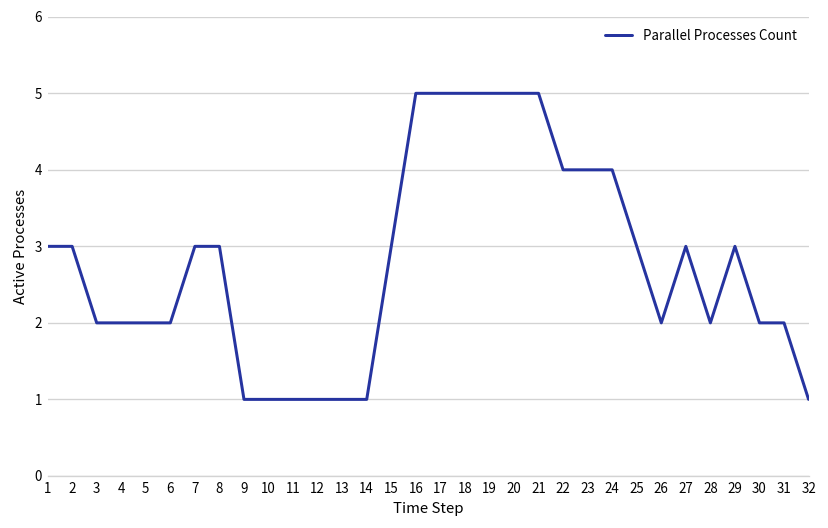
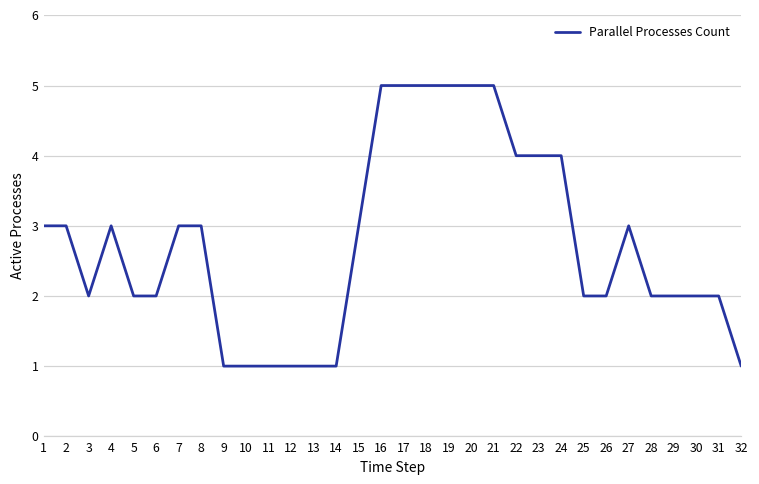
  {
    "1": 3,
    "2": 3,
    "3": 2,
-   "4": 2,
+   "4": 3,
    "5": 2,
    "6": 2,
    "7": 3,
    "8": 3,
    "9": 1,
    "10": 1,
    "11": 1,
    "12": 1,
    "13": 1,
    "14": 1,
    "15": 3,
    "16": 5,
    "17": 5,
    "18": 5,
    "19": 5,
    "20": 5,
    "21": 5,
    "22": 4,
    "23": 4,
    "24": 4,
-   "25": 3,
+   "25": 2,
    "26": 2,
    "27": 3,
    "28": 2,
-   "29": 3,
+   "29": 2,
    "30": 2,
    "31": 2,
    "32": 1
  }
